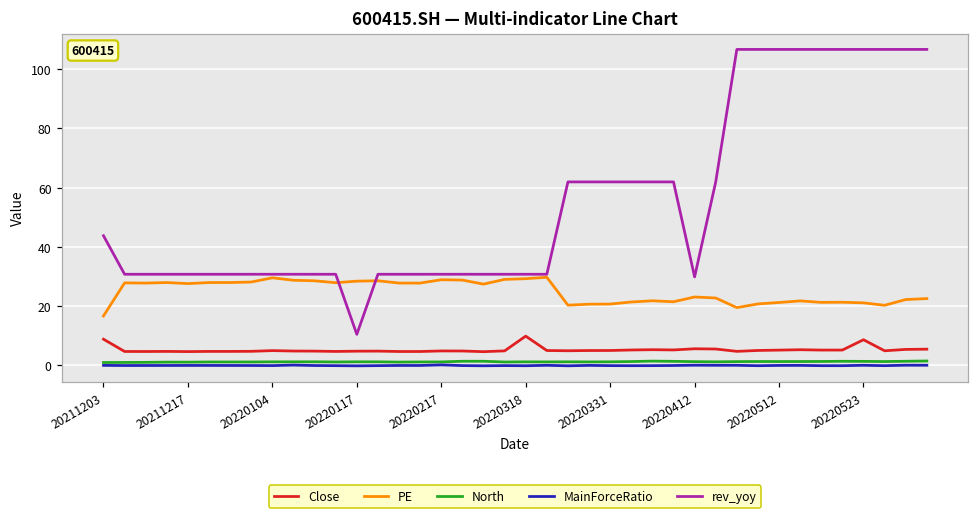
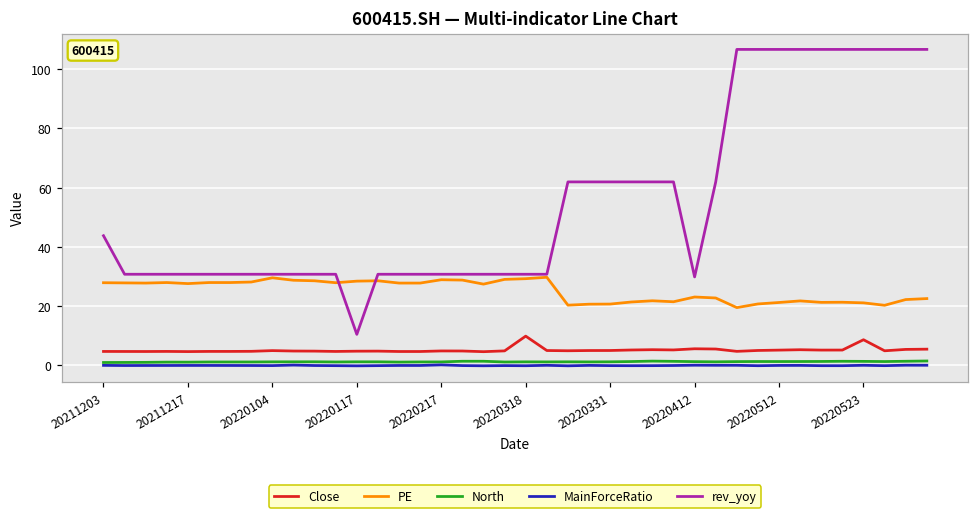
  {
    "Close": {
-     "20211203": 9,
+     "20211203": 5,
      "20211217": 5,
      "20220104": 5,
      "20220117": 5,
      "20220217": 5,
      "20220318": 10,
      "20220331": 5,
      "20220412": 6,
      "20220512": 5,
      "20220523": 9
    },
    "PE": {
-     "20211203": 17,
+     "20211203": 28,
      "20211217": 28,
      "20220104": 30,
      "20220117": 28,
      "20220217": 29,
      "20220318": 29,
      "20220331": 21,
      "20220412": 23,
      "20220512": 21,
      "20220523": 21
    },
    "North": {
      "20211203": 1,
      "20211217": 1,
      "20220104": 1,
      "20220117": 1,
      "20220217": 1,
      "20220318": 1,
      "20220331": 1,
      "20220412": 1,
      "20220512": 1,
      "20220523": 1
    },
    "MainForceRatio": {
      "20211203": 0,
      "20211217": 0,
      "20220104": 0,
      "20220117": 0,
      "20220217": 0,
      "20220318": 0,
      "20220331": 0,
      "20220412": 0,
      "20220512": 0,
      "20220523": 0
    },
    "rev_yoy": {
      "20211203": 44,
      "20211217": 31,
      "20220104": 31,
      "20220117": 10,
      "20220217": 31,
      "20220318": 31,
      "20220331": 62,
      "20220412": 30,
      "20220512": 107,
      "20220523": 107
    }
  }
